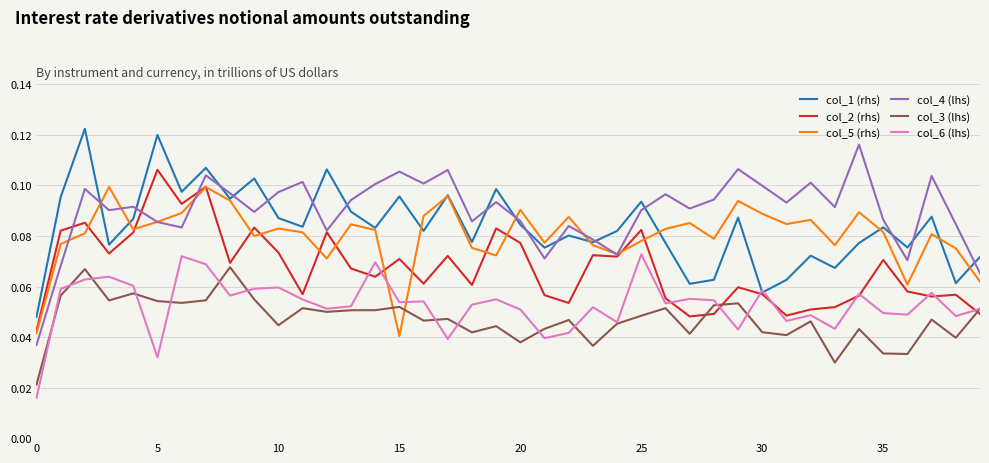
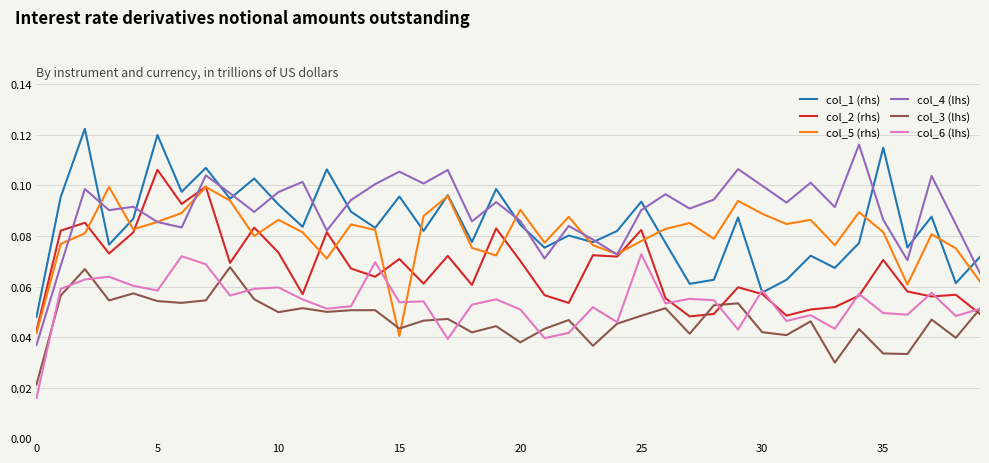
  {
    "col_1 (rhs)": {
      "0": 0.048,
      "5": 0.120,
-     "10": 0.087,
+     "10": 0.092,
      "15": 0.096,
      "20": 0.084,
      "25": 0.094,
-     "35": 0.083
+     "35": 0.115
    },
    "col_2 (rhs)": {
      "0": 0.043,
      "5": 0.106,
      "10": 0.073,
      "15": 0.071,
-     "20": 0.077,
+     "20": 0.070,
      "25": 0.082,
      "35": 0.070
    },
    "col_5 (rhs)": {
      "0": 0.042,
-     "10": 0.083,
+     "10": 0.086,
      "15": 0.040,
      "20": 0.090,
      "25": 0.078,
      "30": 0.089,
      "35": 0.082
    },
    "col_4 (lhs)": {
      "0": 0.037,
      "10": 0.097,
      "15": 0.105,
      "20": 0.086,
      "25": 0.090,
      "30": 0.100,
      "35": 0.086
    },
    "col_3 (lhs)": {
      "0": 0.021,
      "5": 0.054,
-     "10": 0.045,
-     "15": 0.052,
+     "10": 0.050,
+     "15": 0.043,
      "20": 0.038,
      "25": 0.048,
      "30": 0.042,
      "35": 0.033
    },
    "col_6 (lhs)": {
      "0": 0.016,
-     "5": 0.032,
+     "5": 0.058,
      "10": 0.060,
      "15": 0.054,
      "20": 0.051,
      "25": 0.073,
      "35": 0.049
    }
  }
